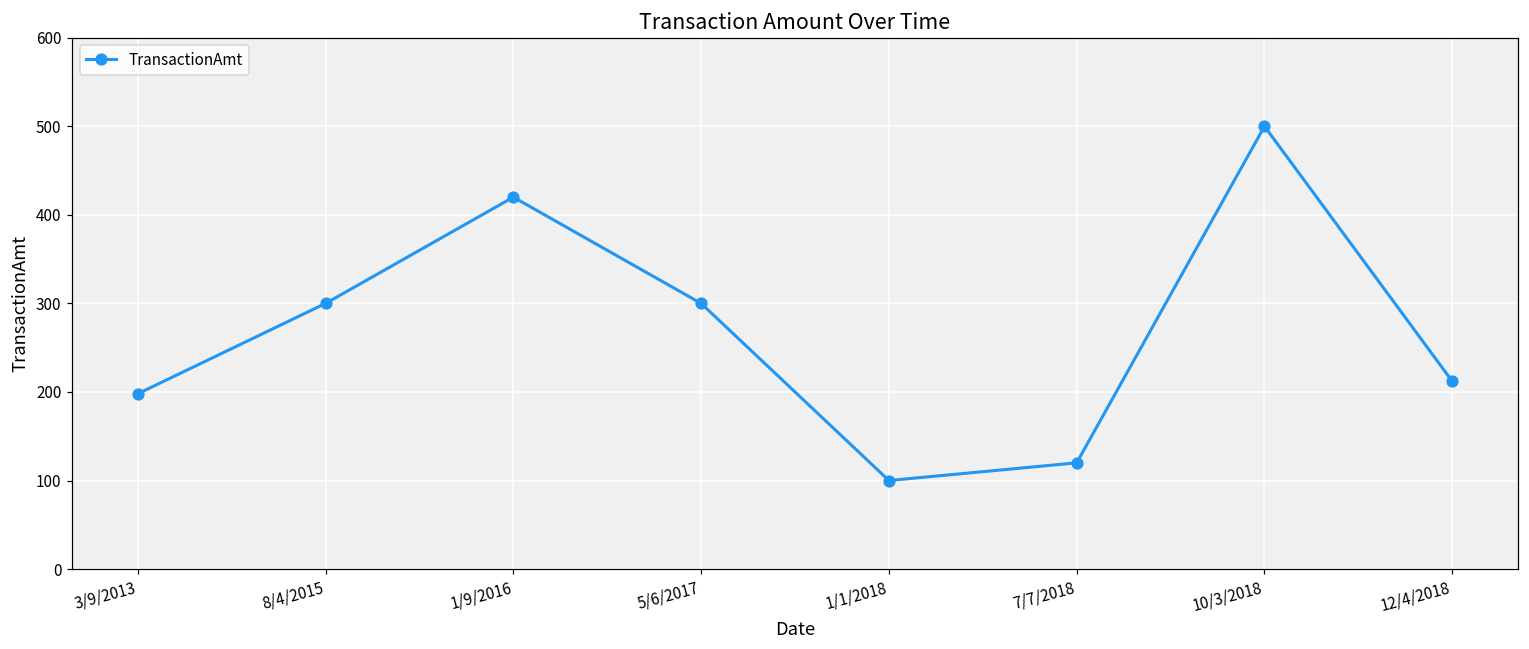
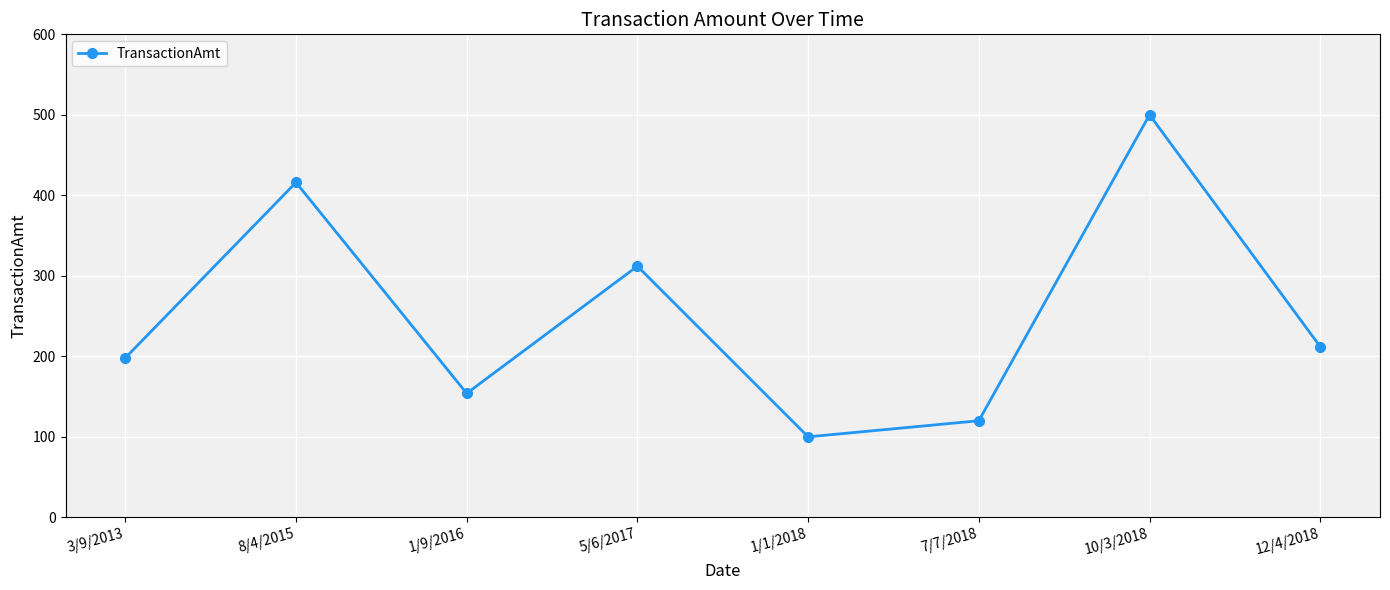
  {
    "3/9/2013": 200,
-   "8/4/2015": 300,
-   "1/9/2016": 420,
-   "5/6/2017": 300,
+   "8/4/2015": 420,
+   "1/9/2016": 150,
+   "5/6/2017": 310,
    "1/1/2018": 100,
    "7/7/2018": 120,
    "10/3/2018": 500,
    "12/4/2018": 210
  }
